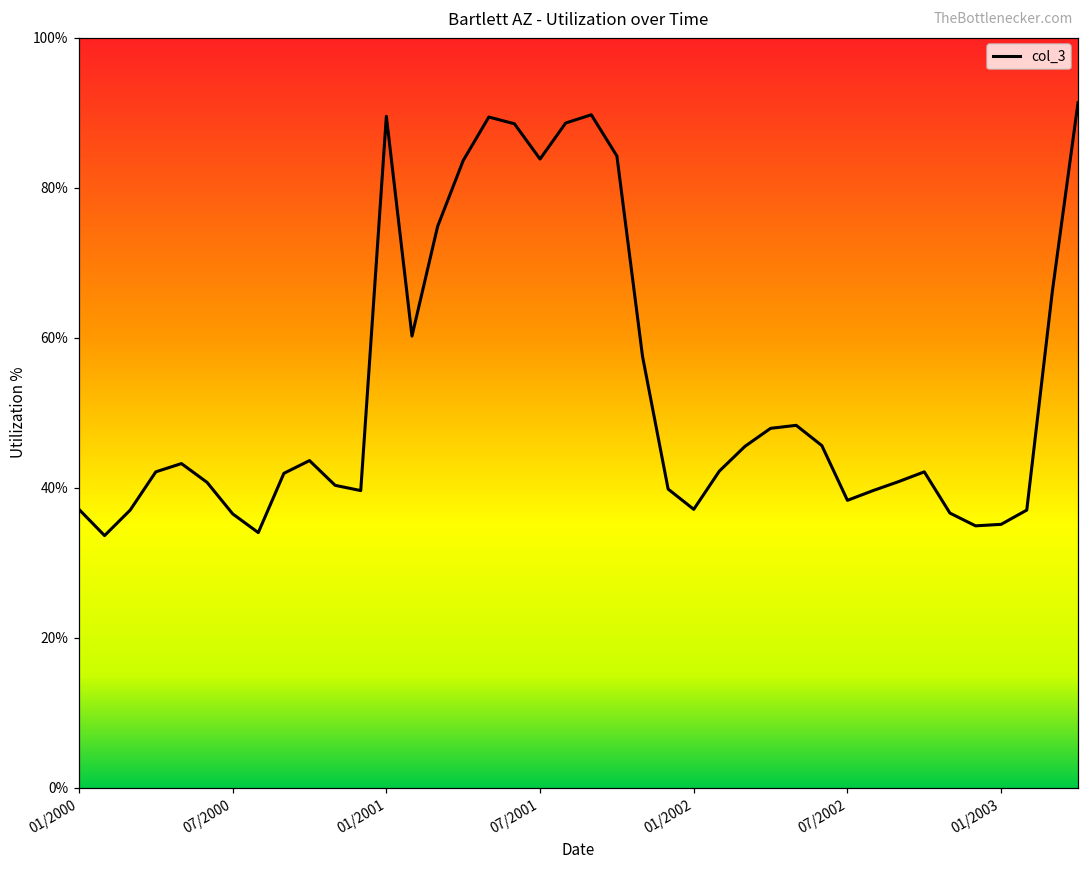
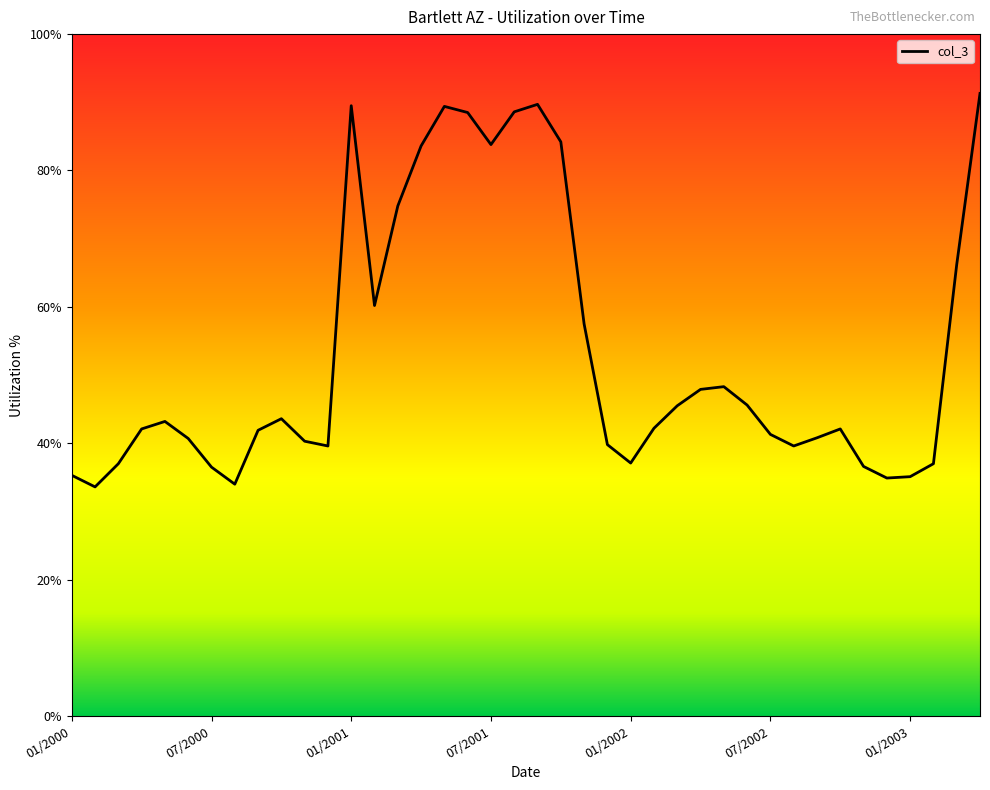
  {
-   "01/2000": "37%",
+   "01/2000": "35%",
    "07/2000": "37%",
    "01/2001": "90%",
    "07/2001": "84%",
    "01/2002": "37%",
-   "07/2002": "38%",
+   "07/2002": "41%",
    "01/2003": "35%"
  }
